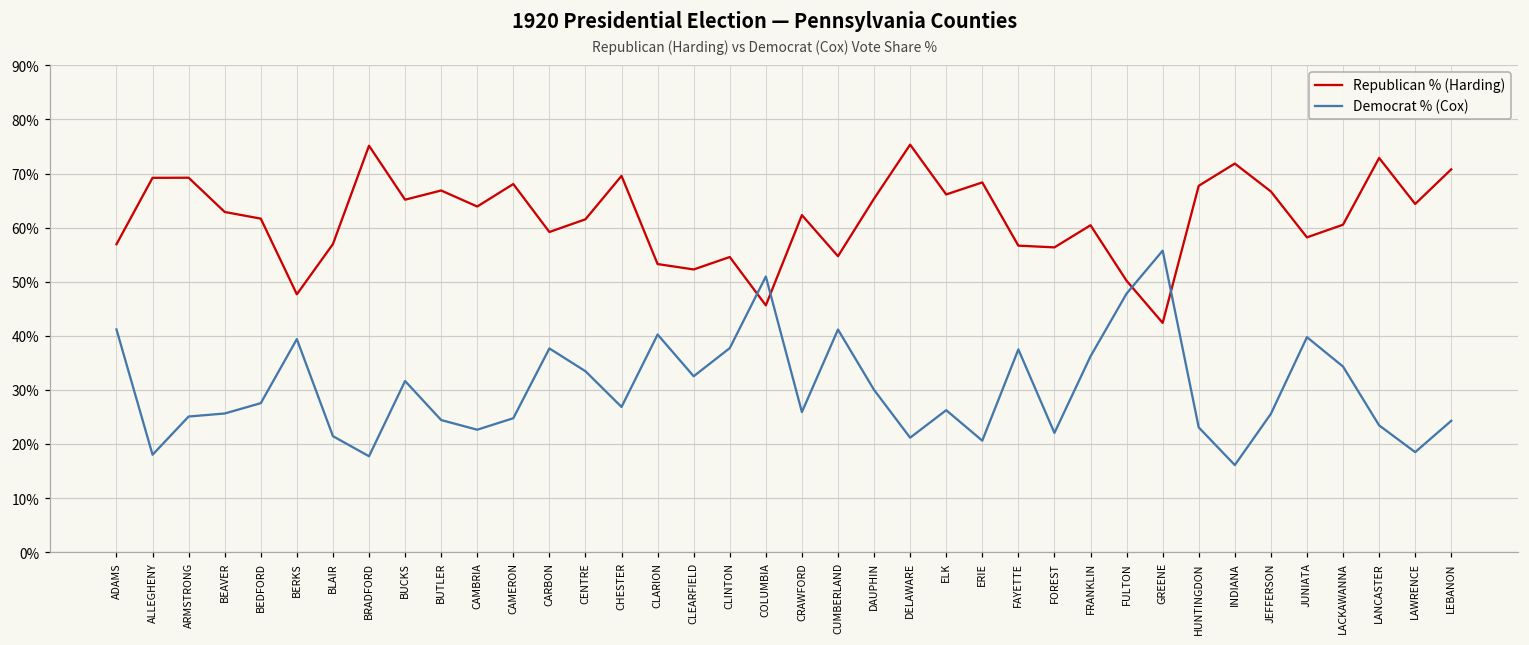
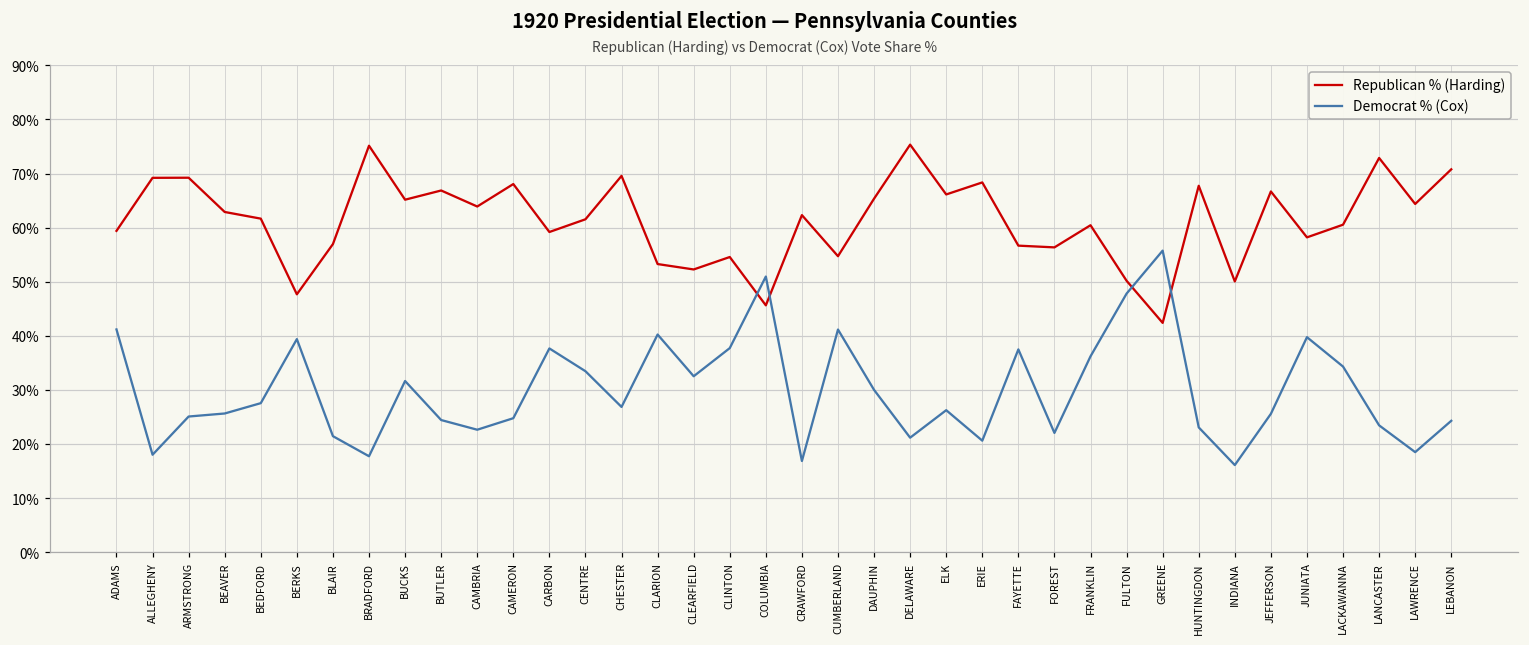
  {
    "Republican % (Harding)": {
-     "ADAMS": "57%",
+     "ADAMS": "59%",
      "ALLEGHENY": "69%",
      "ARMSTRONG": "69%",
      "BEAVER": "63%",
      "BEDFORD": "62%",
      "BERKS": "48%",
      "BLAIR": "57%",
      "BRADFORD": "75%",
      "BUCKS": "65%",
      "BUTLER": "67%",
      "CAMBRIA": "64%",
      "CAMERON": "68%",
      "CARBON": "59%",
      "CENTRE": "62%",
      "CHESTER": "70%",
      "CLARION": "53%",
      "CLEARFIELD": "52%",
      "CLINTON": "55%",
      "COLUMBIA": "46%",
      "CRAWFORD": "62%",
      "CUMBERLAND": "55%",
      "DAUPHIN": "65%",
      "DELAWARE": "75%",
      "ELK": "66%",
      "ERIE": "68%",
      "FAYETTE": "57%",
      "FOREST": "56%",
      "FRANKLIN": "60%",
      "FULTON": "50%",
      "GREENE": "42%",
      "HUNTINGDON": "68%",
-     "INDIANA": "72%",
+     "INDIANA": "50%",
      "JEFFERSON": "67%",
      "JUNIATA": "58%",
      "LACKAWANNA": "61%",
      "LANCASTER": "73%",
      "LAWRENCE": "64%",
      "LEBANON": "71%"
    },
    "Democrat % (Cox)": {
      "ADAMS": "41%",
      "ALLEGHENY": "18%",
      "ARMSTRONG": "25%",
      "BEAVER": "26%",
      "BEDFORD": "28%",
      "BERKS": "39%",
      "BLAIR": "21%",
      "BRADFORD": "18%",
      "BUCKS": "32%",
      "BUTLER": "24%",
      "CAMBRIA": "23%",
      "CAMERON": "25%",
      "CARBON": "38%",
      "CENTRE": "33%",
      "CHESTER": "27%",
      "CLARION": "40%",
      "CLEARFIELD": "33%",
      "CLINTON": "38%",
      "COLUMBIA": "51%",
-     "CRAWFORD": "26%",
+     "CRAWFORD": "17%",
      "CUMBERLAND": "41%",
      "DAUPHIN": "30%",
      "DELAWARE": "21%",
      "ELK": "26%",
      "ERIE": "21%",
      "FAYETTE": "38%",
      "FOREST": "22%",
      "FRANKLIN": "36%",
      "FULTON": "48%",
      "GREENE": "56%",
      "HUNTINGDON": "23%",
      "INDIANA": "16%",
      "JEFFERSON": "26%",
      "JUNIATA": "40%",
      "LACKAWANNA": "34%",
      "LANCASTER": "23%",
      "LAWRENCE": "19%",
      "LEBANON": "24%"
    }
  }
